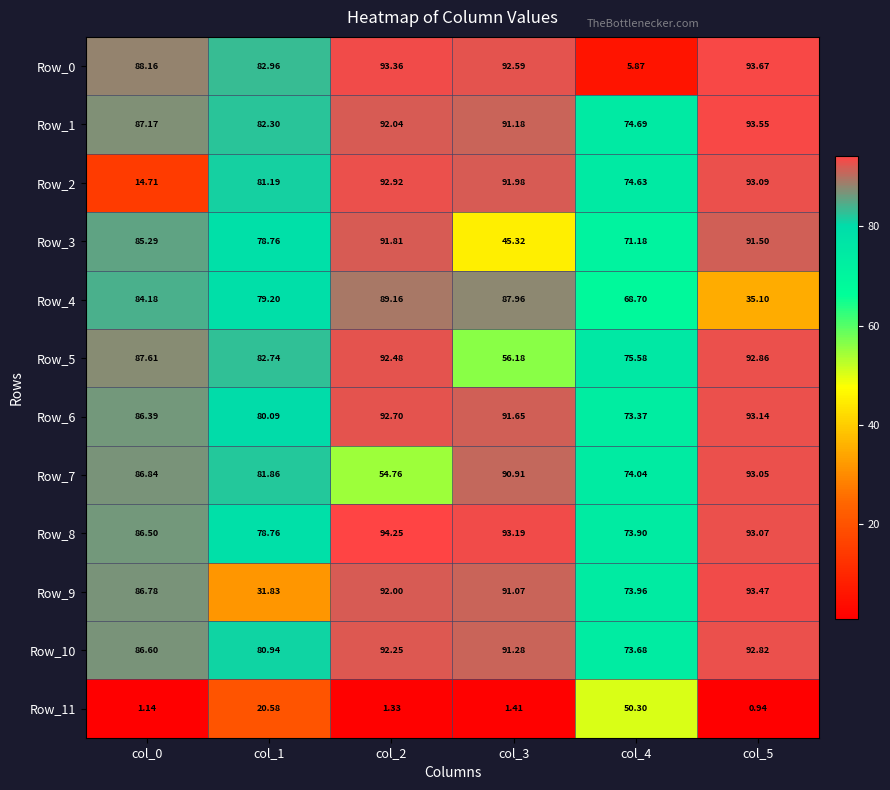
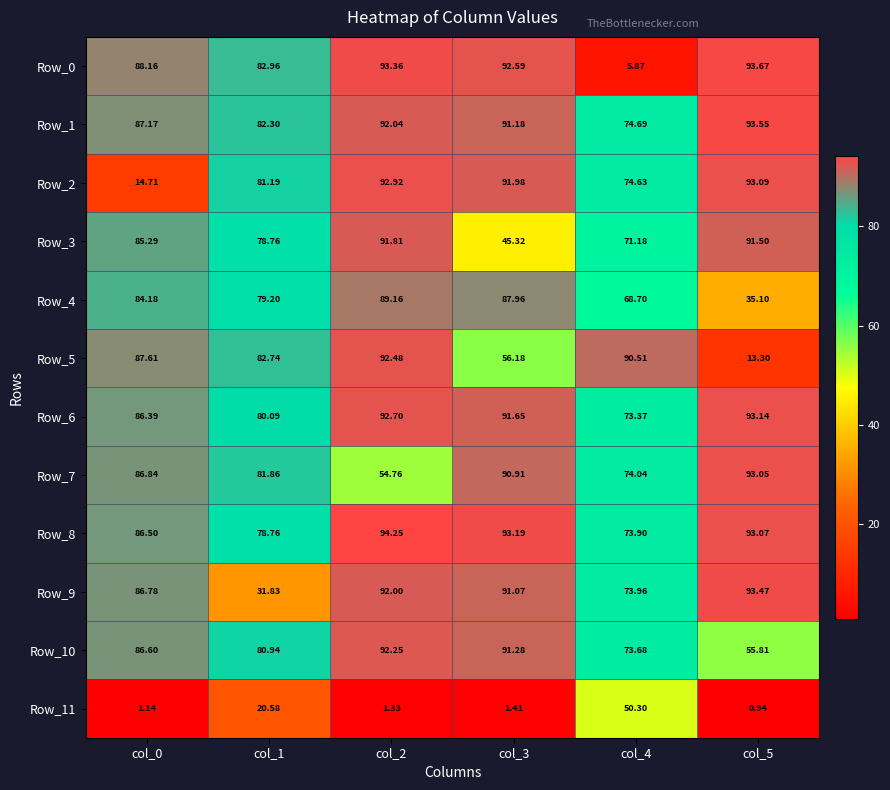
  {
    "Row_0": {
      "col_0": 88.16,
      "col_1": 82.96,
      "col_2": 93.36,
      "col_3": 92.59,
      "col_4": 5.87,
      "col_5": 93.67
    },
    "Row_1": {
      "col_0": 87.17,
      "col_1": 82.30,
      "col_2": 92.04,
      "col_3": 91.18,
      "col_4": 74.69,
      "col_5": 93.55
    },
    "Row_2": {
      "col_0": 14.71,
      "col_1": 81.19,
      "col_2": 92.92,
      "col_3": 91.98,
      "col_4": 74.63,
      "col_5": 93.09
    },
    "Row_3": {
      "col_0": 85.29,
      "col_1": 78.76,
      "col_2": 91.81,
      "col_3": 45.32,
      "col_4": 71.18,
      "col_5": 91.50
    },
    "Row_4": {
      "col_0": 84.18,
      "col_1": 79.20,
      "col_2": 89.16,
      "col_3": 87.96,
      "col_4": 68.70,
      "col_5": 35.10
    },
    "Row_5": {
      "col_0": 87.61,
      "col_1": 82.74,
      "col_2": 92.48,
      "col_3": 56.18,
-     "col_4": 75.58,
-     "col_5": 92.86
+     "col_4": 90.51,
+     "col_5": 13.30
    },
    "Row_6": {
      "col_0": 86.39,
      "col_1": 80.09,
      "col_2": 92.70,
      "col_3": 91.65,
      "col_4": 73.37,
      "col_5": 93.14
    },
    "Row_7": {
      "col_0": 86.84,
      "col_1": 81.86,
      "col_2": 54.76,
      "col_3": 90.91,
      "col_4": 74.04,
      "col_5": 93.05
    },
    "Row_8": {
      "col_0": 86.50,
      "col_1": 78.76,
      "col_2": 94.25,
      "col_3": 93.19,
      "col_4": 73.90,
      "col_5": 93.07
    },
    "Row_9": {
      "col_0": 86.78,
      "col_1": 31.83,
      "col_2": 92.00,
      "col_3": 91.07,
      "col_4": 73.96,
      "col_5": 93.47
    },
    "Row_10": {
      "col_0": 86.60,
      "col_1": 80.94,
      "col_2": 92.25,
      "col_3": 91.28,
      "col_4": 73.68,
-     "col_5": 92.82
+     "col_5": 55.81
    },
    "Row_11": {
      "col_0": 1.14,
      "col_1": 20.58,
      "col_2": 1.33,
      "col_3": 1.41,
      "col_4": 50.30,
      "col_5": 0.94
    }
  }
